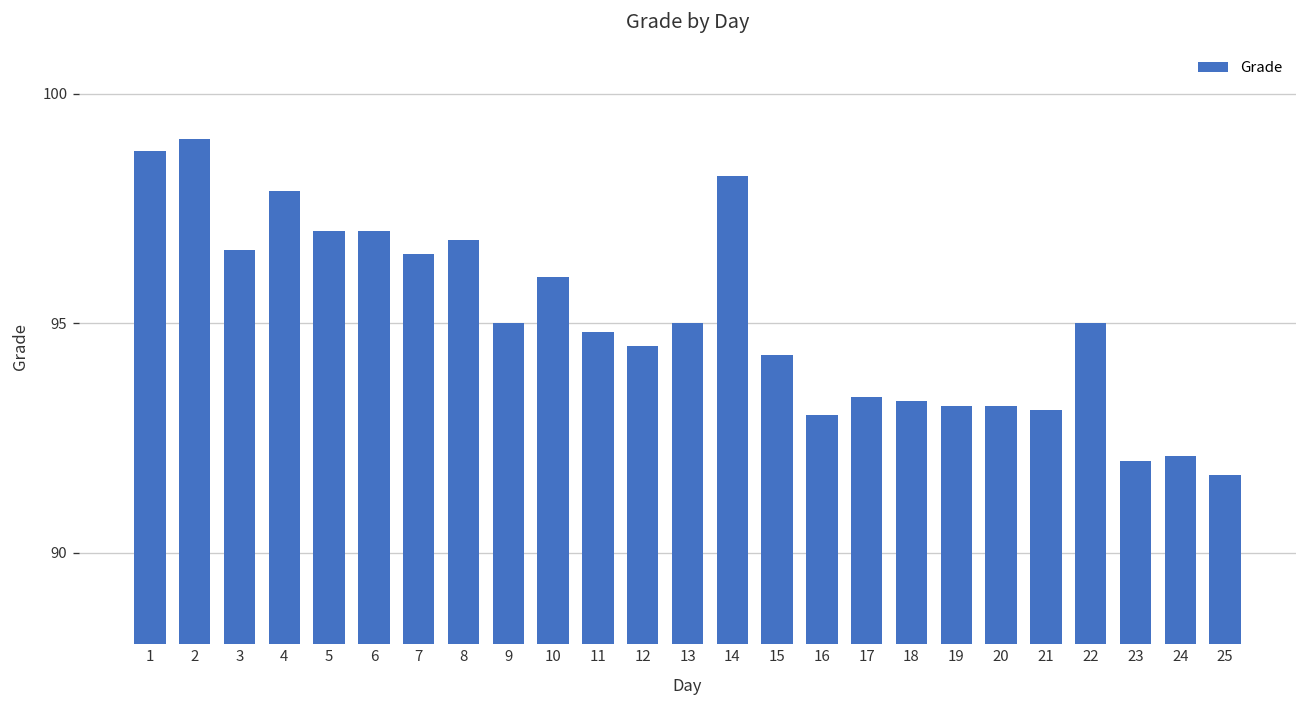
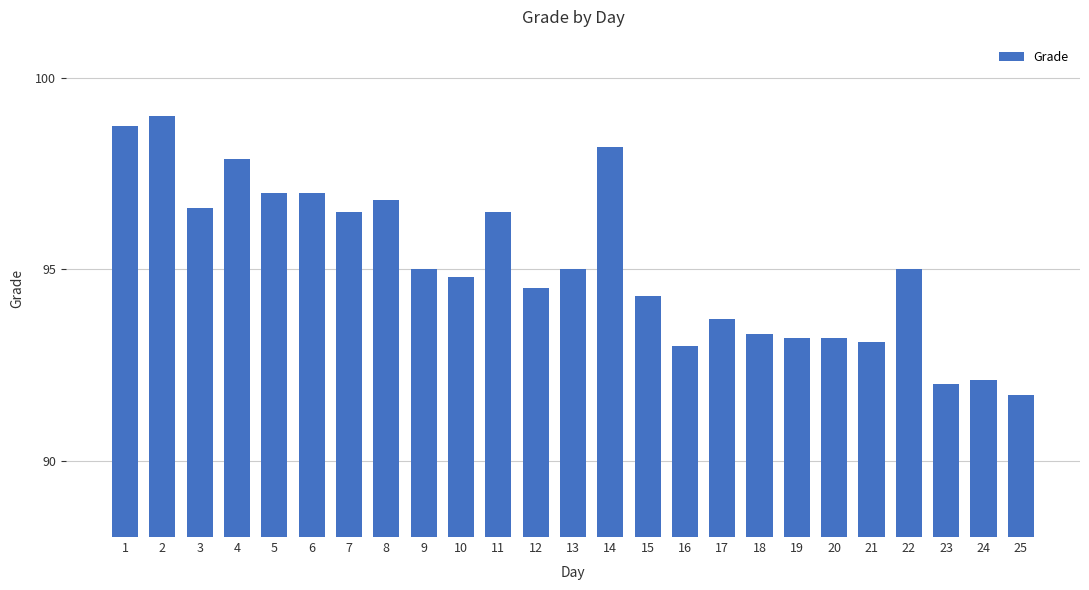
  {
    "1": 98.8,
    "2": 99.0,
    "3": 96.6,
    "4": 97.9,
    "5": 97.0,
    "6": 97.0,
    "7": 96.5,
    "8": 96.8,
    "9": 95.0,
-   "10": 96.0,
-   "11": 94.8,
+   "10": 94.8,
+   "11": 96.5,
    "12": 94.5,
    "13": 95.0,
    "14": 98.2,
    "15": 94.3,
    "16": 93.0,
-   "17": 93.4,
+   "17": 93.7,
    "18": 93.3,
    "19": 93.2,
    "20": 93.2,
    "21": 93.1,
    "22": 95.0,
    "23": 92.0,
    "24": 92.1,
    "25": 91.7
  }
